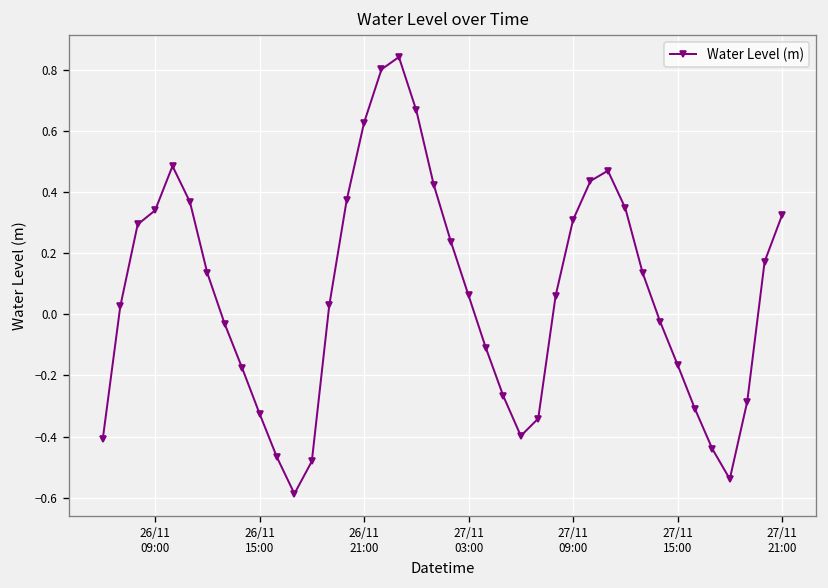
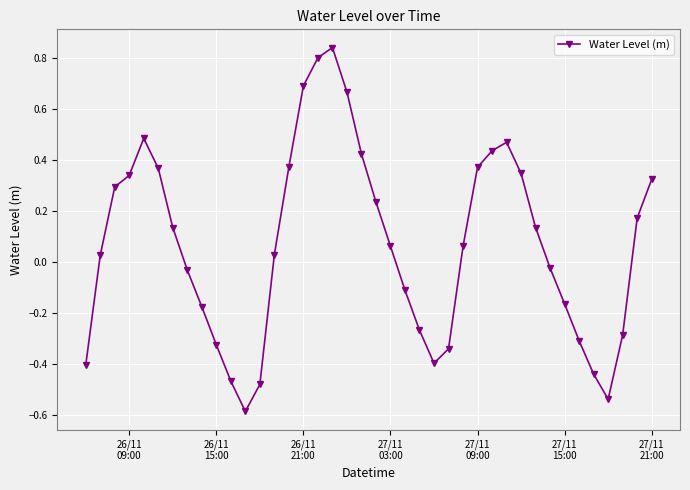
  {
    "26/11 09:00": 0.34,
    "26/11 15:00": -0.33,
-   "26/11 21:00": 0.63,
+   "26/11 21:00": 0.69,
    "27/11 03:00": 0.06,
-   "27/11 09:00": 0.31,
+   "27/11 09:00": 0.37,
    "27/11 15:00": -0.16,
    "27/11 21:00": 0.32
  }
